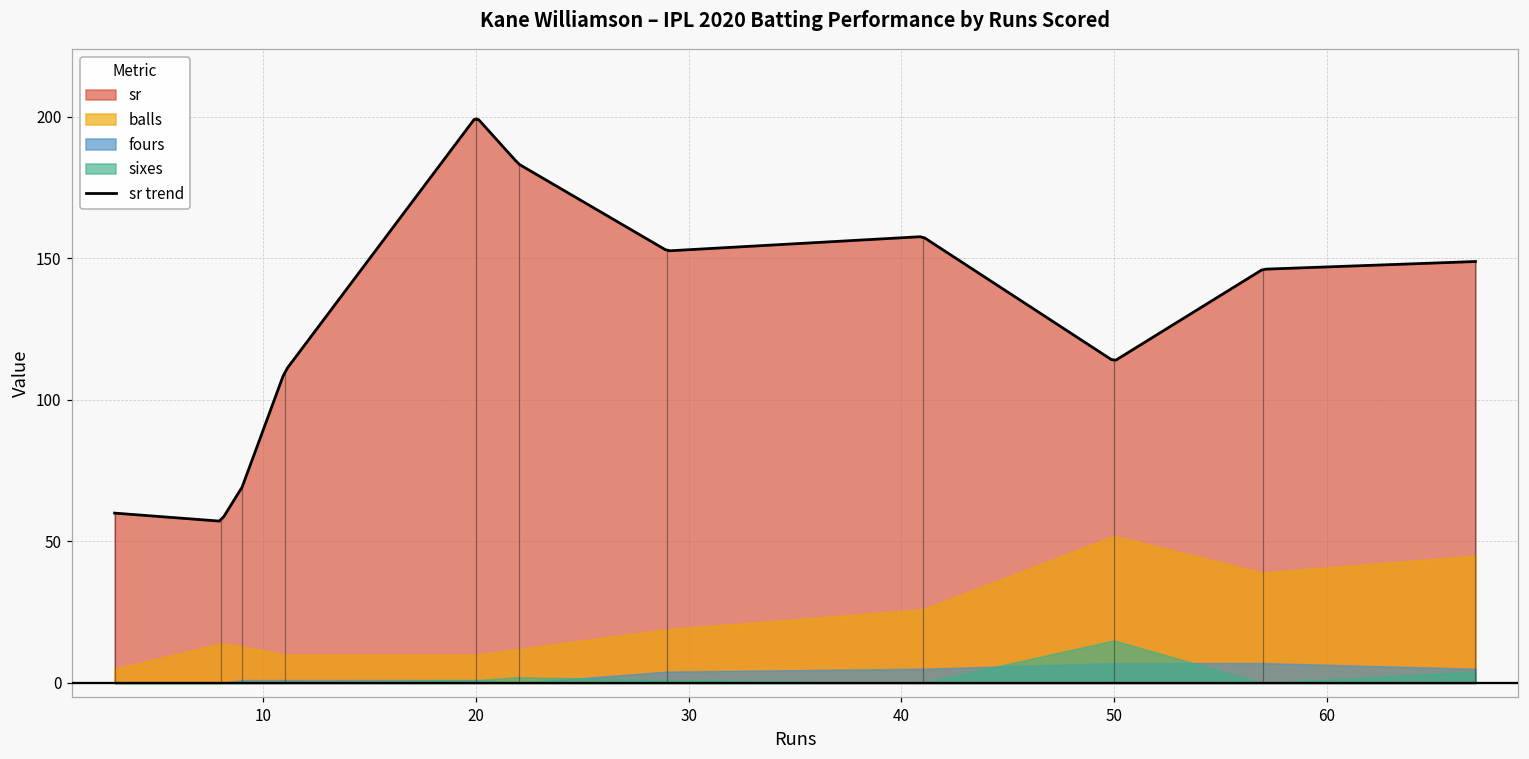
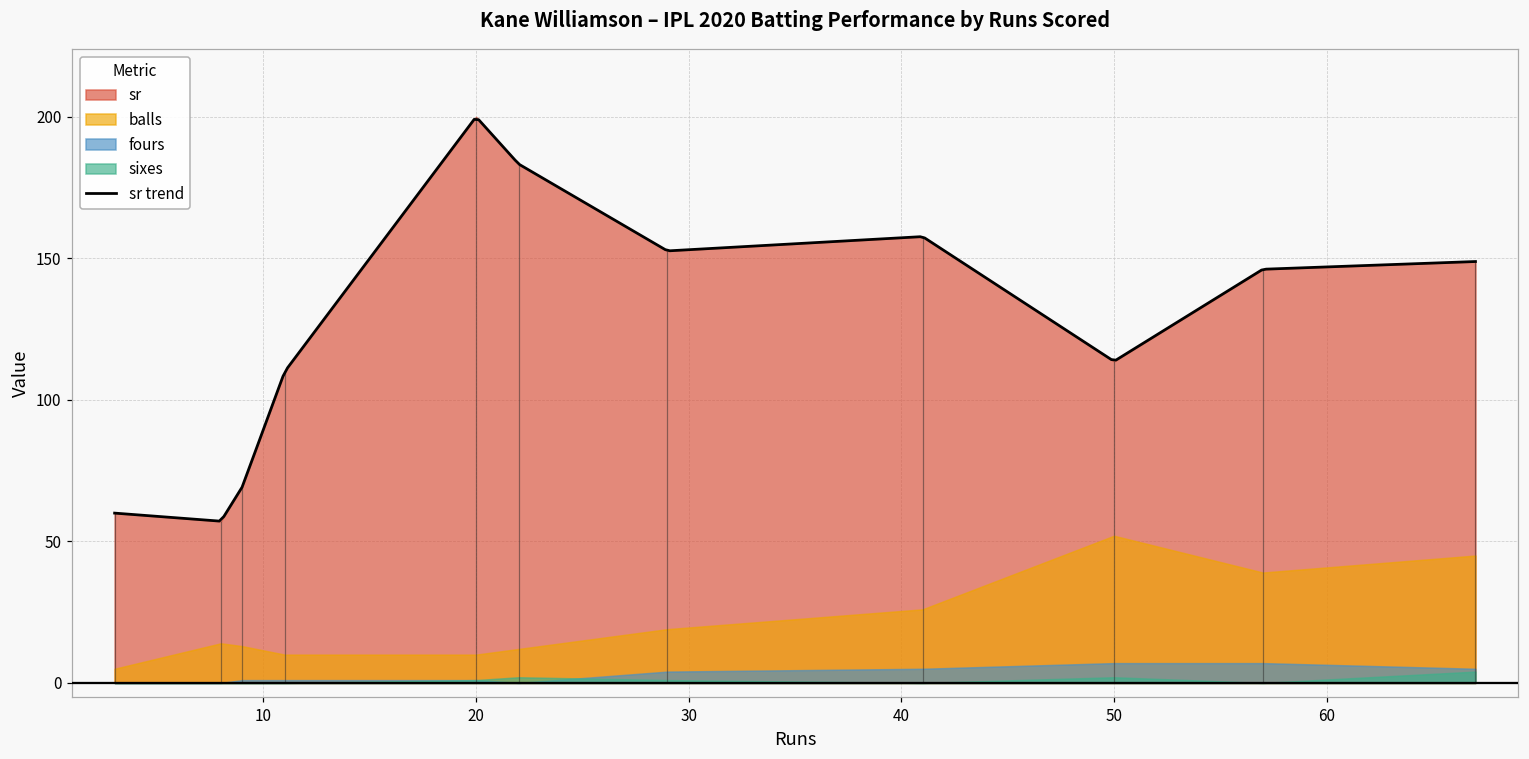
  {
    "sr": {
      "20": 200
    },
    "balls": {
      "20": 10,
      "50": 52
    },
    "fours": {
      "50": 7
    },
    "sixes": {
-     "50": 15
+     "50": 2
    }
  }
